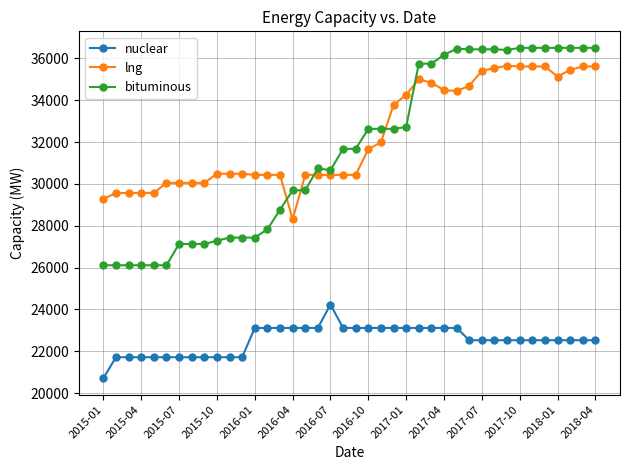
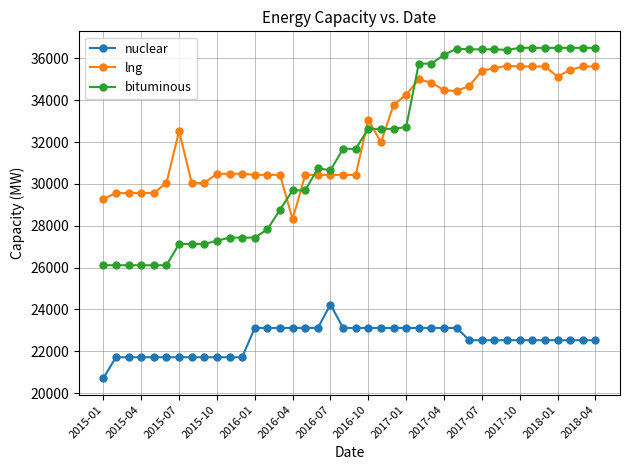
  {
    "nuclear": {
      "2015-01": 20700,
      "2015-04": 21700,
      "2015-07": 21700,
      "2015-10": 21700,
      "2016-01": 23100,
      "2016-04": 23100,
      "2016-07": 24200,
      "2016-10": 23100,
      "2017-01": 23100,
      "2017-04": 23100,
      "2017-07": 22500,
      "2017-10": 22500,
      "2018-01": 22500,
      "2018-04": 22500
    },
    "lng": {
      "2015-01": 29300,
      "2015-04": 29600,
-     "2015-07": 30000,
+     "2015-07": 32500,
      "2015-10": 30500,
      "2016-01": 30400,
      "2016-04": 28300,
      "2016-07": 30400,
-     "2016-10": 31700,
+     "2016-10": 33100,
      "2017-01": 34300,
      "2017-04": 34500,
      "2017-07": 35400,
      "2017-10": 35600,
      "2018-01": 35100,
      "2018-04": 35600
    },
    "bituminous": {
      "2015-01": 26100,
      "2015-04": 26100,
      "2015-07": 27100,
      "2015-10": 27300,
      "2016-01": 27400,
      "2016-04": 29700,
      "2016-07": 30700,
      "2016-10": 32600,
      "2017-01": 32700,
      "2017-04": 36200,
      "2017-07": 36400,
      "2017-10": 36500,
      "2018-01": 36500,
      "2018-04": 36500
    }
  }
